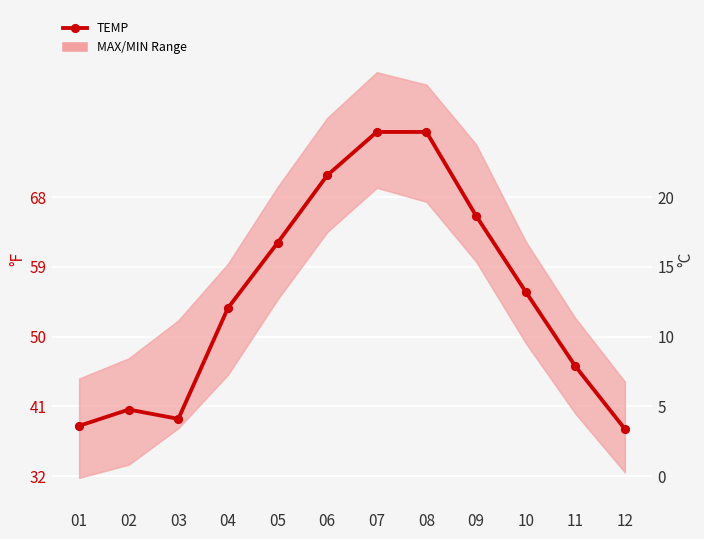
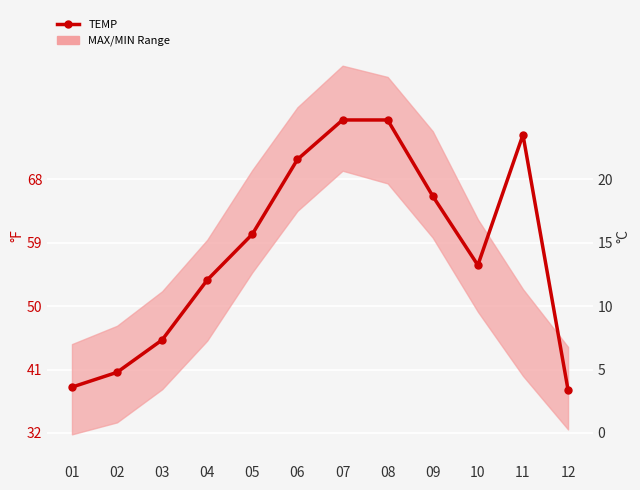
  {
    "TEMP": {
      "01": 39,
      "02": 41,
-     "03": 39,
+     "03": 45,
      "04": 54,
-     "05": 62,
+     "05": 60,
      "06": 71,
      "07": 76,
      "08": 76,
      "09": 66,
      "10": 56,
-     "11": 46,
+     "11": 74,
      "12": 38
    }
  }
